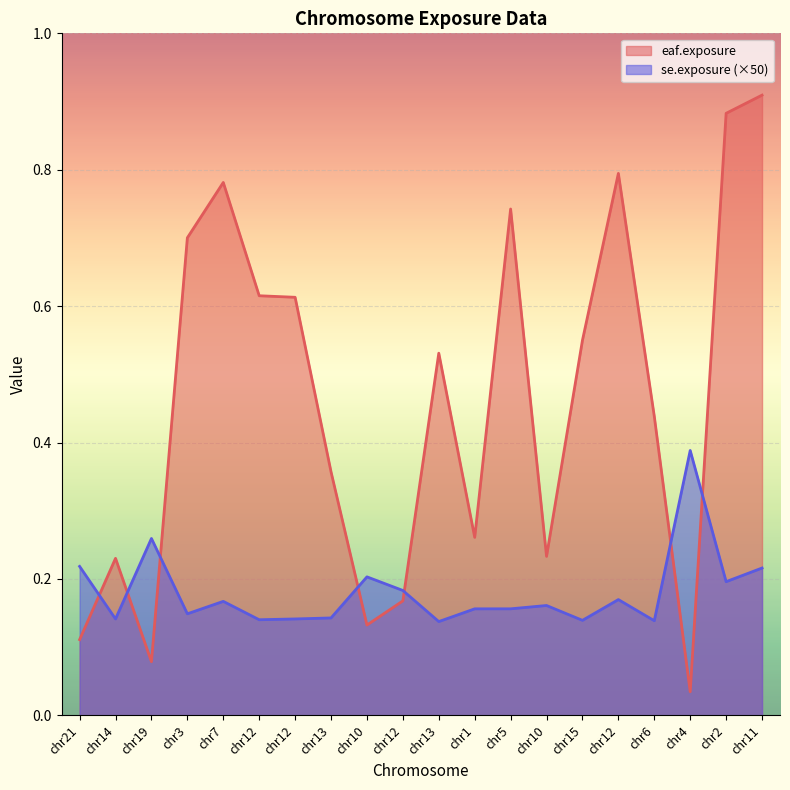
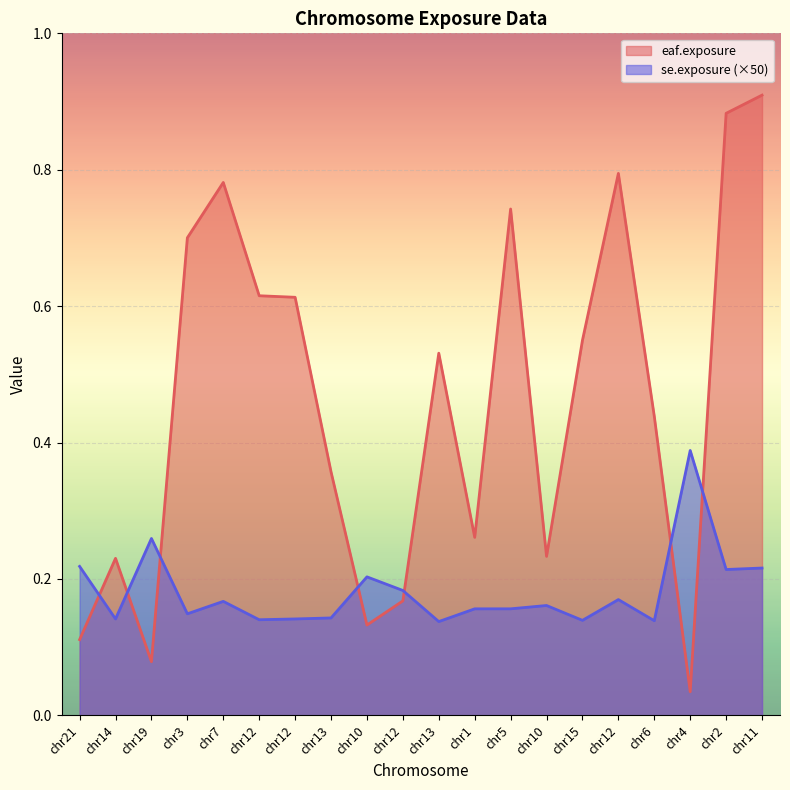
  {
    "eaf.exposure": {
      "chr21": 0.11,
      "chr14": 0.23,
      "chr19": 0.08,
      "chr3": 0.70,
      "chr7": 0.78,
      "chr1": 0.26,
      "chr5": 0.74,
      "chr15": 0.55,
      "chr6": 0.44,
      "chr4": 0.03,
      "chr2": 0.88,
      "chr11": 0.91
    },
    "se.exposure (×50)": {
      "chr21": 0.22,
      "chr14": 0.14,
      "chr19": 0.26,
      "chr3": 0.15,
      "chr7": 0.17,
      "chr1": 0.16,
      "chr5": 0.16,
      "chr15": 0.14,
      "chr6": 0.14,
      "chr4": 0.39,
-     "chr2": 0.20,
+     "chr2": 0.21,
      "chr11": 0.22
    }
  }
